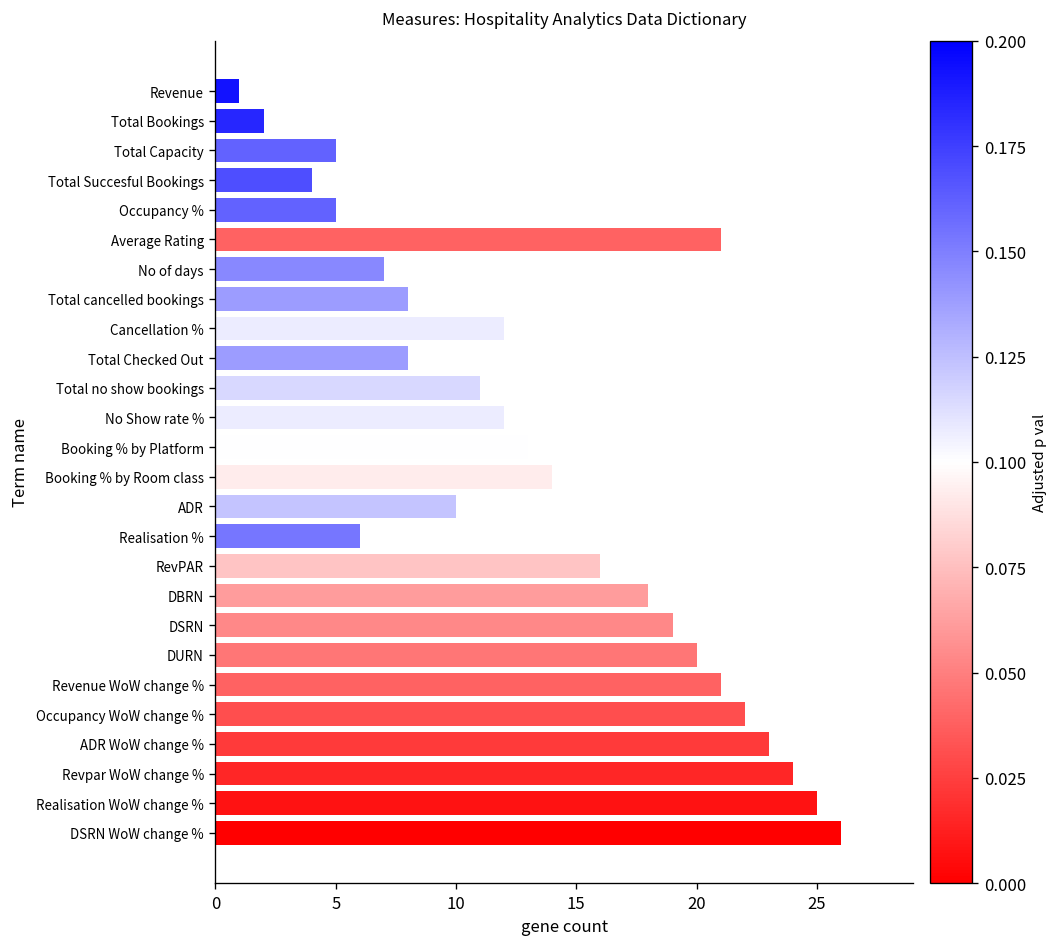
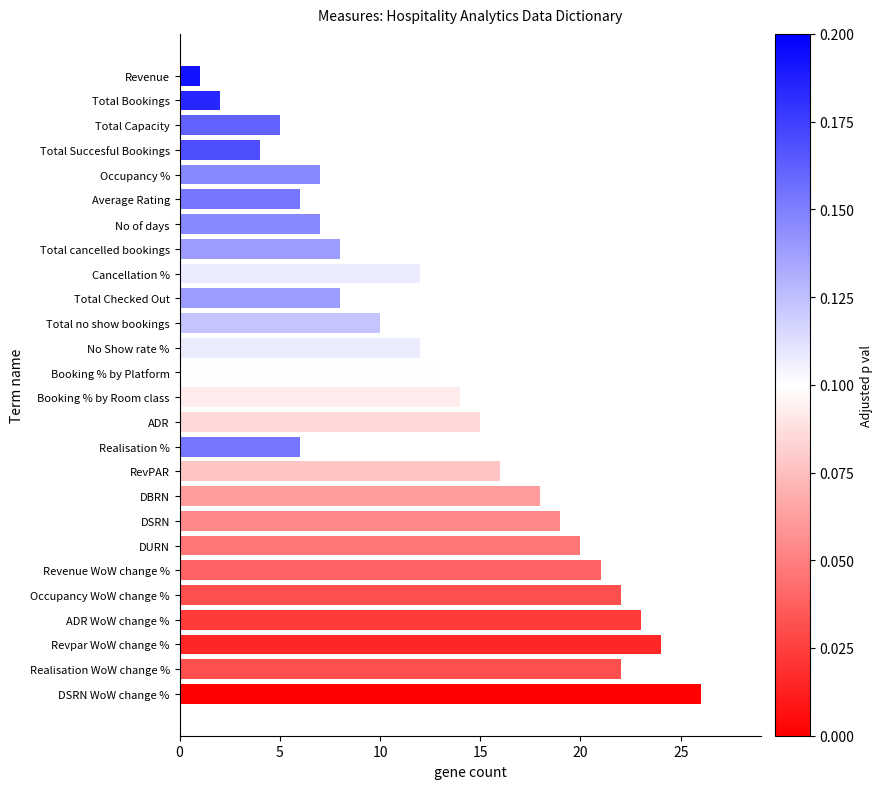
  {
    "Revenue": 1,
    "Total Bookings": 2,
    "Total Capacity": 5,
    "Total Succesful Bookings": 4,
-   "Occupancy %": 5,
-   "Average Rating": 21,
+   "Occupancy %": 7,
+   "Average Rating": 6,
    "No of days": 7,
    "Total cancelled bookings": 8,
    "Cancellation %": 12,
    "Total Checked Out": 8,
-   "Total no show bookings": 11,
+   "Total no show bookings": 10,
    "No Show rate %": 12,
    "Booking % by Platform": 13,
    "Booking % by Room class": 14,
-   "ADR": 10,
+   "ADR": 15,
    "Realisation %": 6,
    "RevPAR": 16,
    "DBRN": 18,
    "DSRN": 19,
    "DURN": 20,
    "Revenue WoW change %": 21,
    "Occupancy WoW change %": 22,
    "ADR WoW change %": 23,
    "Revpar WoW change %": 24,
-   "Realisation WoW change %": 25,
+   "Realisation WoW change %": 22,
    "DSRN WoW change %": 26
  }
